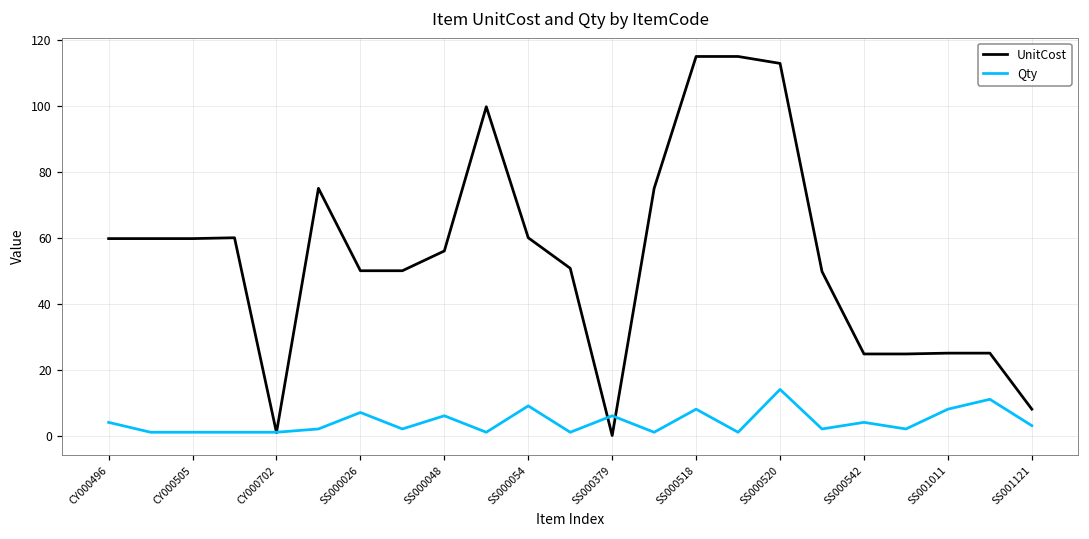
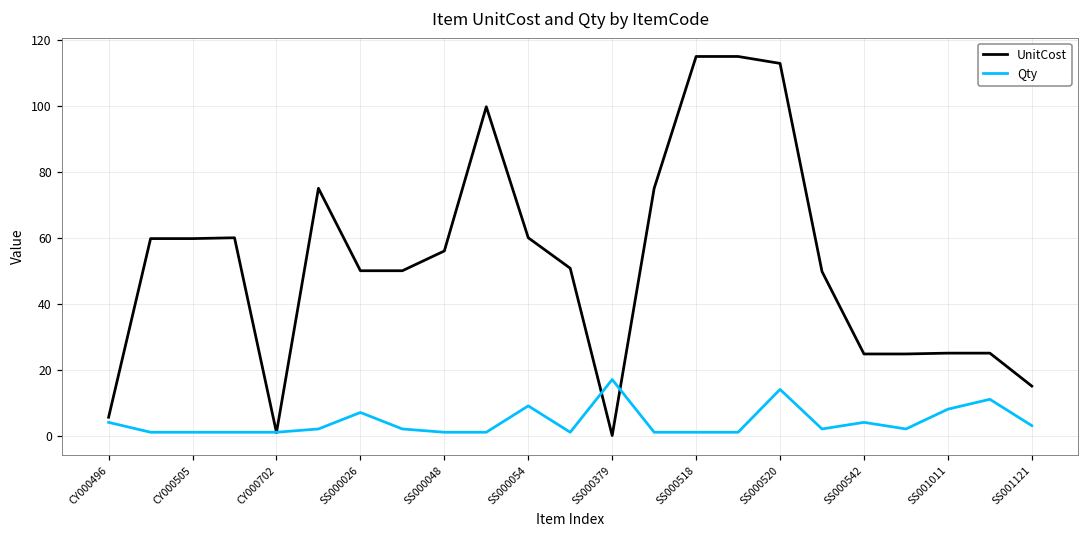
  {
    "UnitCost": {
-     "CY000496": 60,
+     "CY000496": 6,
      "CY000505": 60,
      "SS000026": 50,
      "SS000048": 56,
      "SS000054": 60,
      "SS000379": 0,
      "SS000518": 115,
      "SS000520": 113,
      "SS000542": 25,
      "SS001011": 25,
-     "SS001121": 8
+     "SS001121": 15
    },
    "Qty": {
      "CY000496": 4,
      "CY000505": 1,
      "SS000026": 7,
-     "SS000048": 6,
+     "SS000048": 1,
      "SS000054": 9,
-     "SS000379": 6,
-     "SS000518": 8,
+     "SS000379": 17,
+     "SS000518": 1,
      "SS000520": 14,
      "SS000542": 4,
      "SS001011": 8,
      "SS001121": 3
    }
  }
